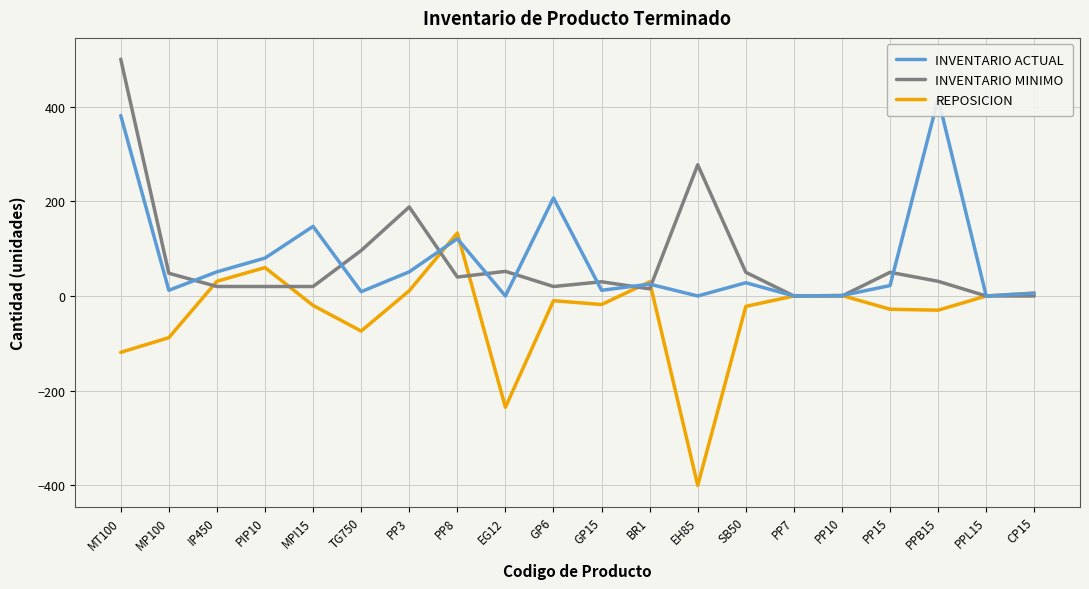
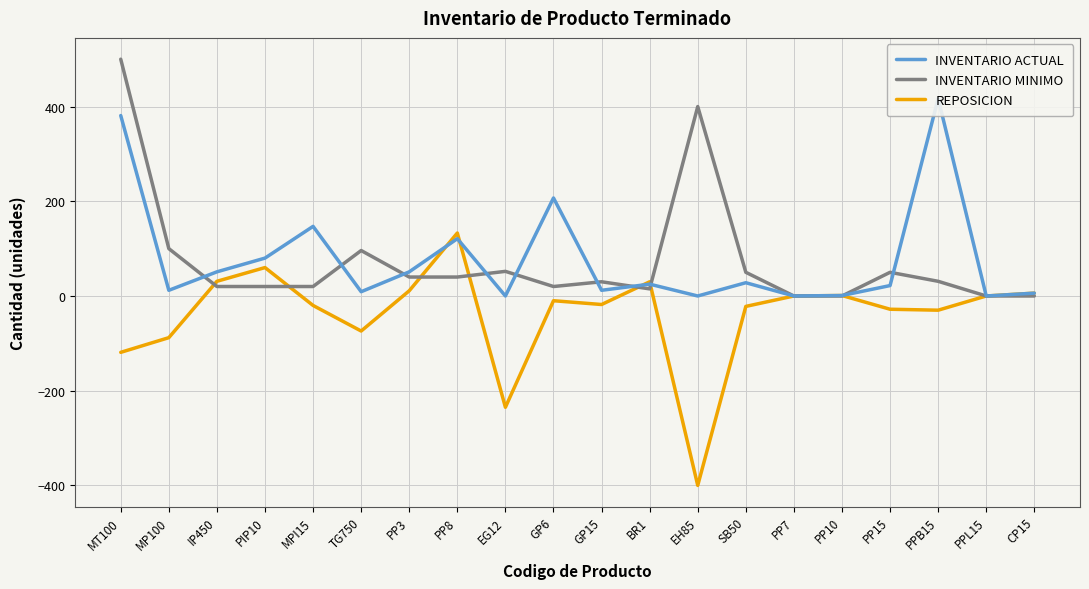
  {
    "INVENTARIO ACTUAL": {
      "MT100": 380,
      "MP100": 10,
      "IP450": 50,
      "PIP10": 80,
      "MPI15": 150,
      "TG750": 10,
      "PP3": 50,
      "PP8": 120,
      "EG12": 0,
      "GP6": 210,
      "GP15": 10,
      "EH85": 0,
      "SB50": 30,
      "PP15": 20
    },
    "INVENTARIO MINIMO": {
      "MT100": 500,
-     "MP100": 50,
+     "MP100": 100,
      "IP450": 20,
      "PIP10": 20,
      "MPI15": 20,
      "TG750": 100,
-     "PP3": 190,
+     "PP3": 40,
      "PP8": 40,
      "EG12": 50,
      "GP6": 20,
      "GP15": 30,
      "BR1": 20,
-     "EH85": 280,
+     "EH85": 400,
      "SB50": 50,
      "PP15": 50,
      "PPB15": 30,
      "CP15": 0
    },
    "REPOSICION": {
      "MT100": -120,
      "MP100": -90,
      "IP450": 30,
      "PIP10": 60,
      "MPI15": -20,
      "TG750": -70,
      "PP3": 10,
      "PP8": 130,
      "EG12": -240,
      "GP6": -10,
      "GP15": -20,
      "EH85": -400,
      "SB50": -20,
      "PP15": -30,
      "PPB15": -30
    }
  }
